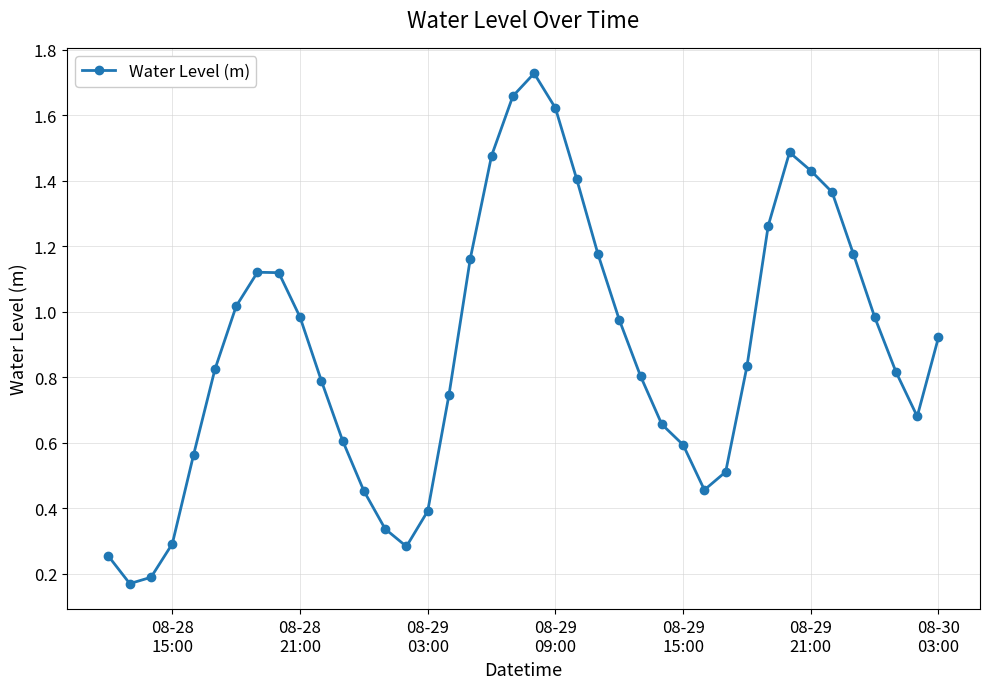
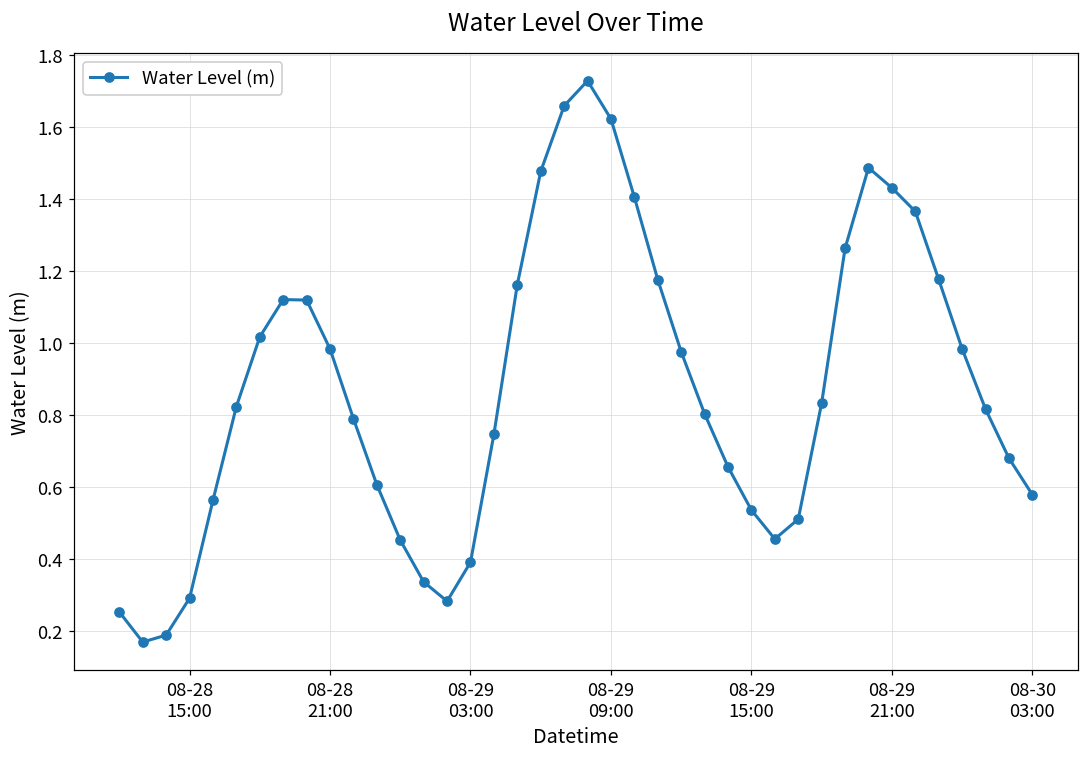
  {
    "08-28 15:00": 0.29,
    "08-28 21:00": 0.98,
    "08-29 03:00": 0.39,
    "08-29 09:00": 1.62,
-   "08-29 15:00": 0.59,
+   "08-29 15:00": 0.54,
    "08-29 21:00": 1.43,
-   "08-30 03:00": 0.92
+   "08-30 03:00": 0.58
  }
